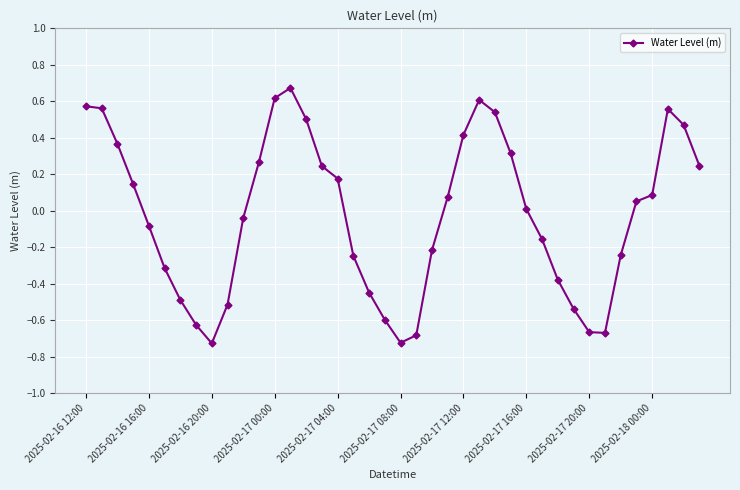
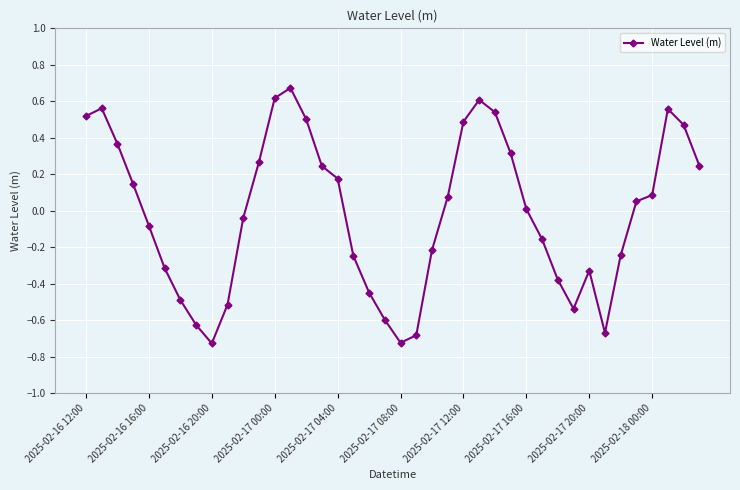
  {
-   "2025-02-16 12:00": 0.57,
+   "2025-02-16 12:00": 0.52,
    "2025-02-16 16:00": -0.08,
    "2025-02-16 20:00": -0.73,
    "2025-02-17 00:00": 0.62,
    "2025-02-17 04:00": 0.18,
    "2025-02-17 08:00": -0.72,
-   "2025-02-17 12:00": 0.42,
+   "2025-02-17 12:00": 0.49,
    "2025-02-17 16:00": 0.01,
-   "2025-02-17 20:00": -0.67,
+   "2025-02-17 20:00": -0.33,
    "2025-02-18 00:00": 0.09
  }
